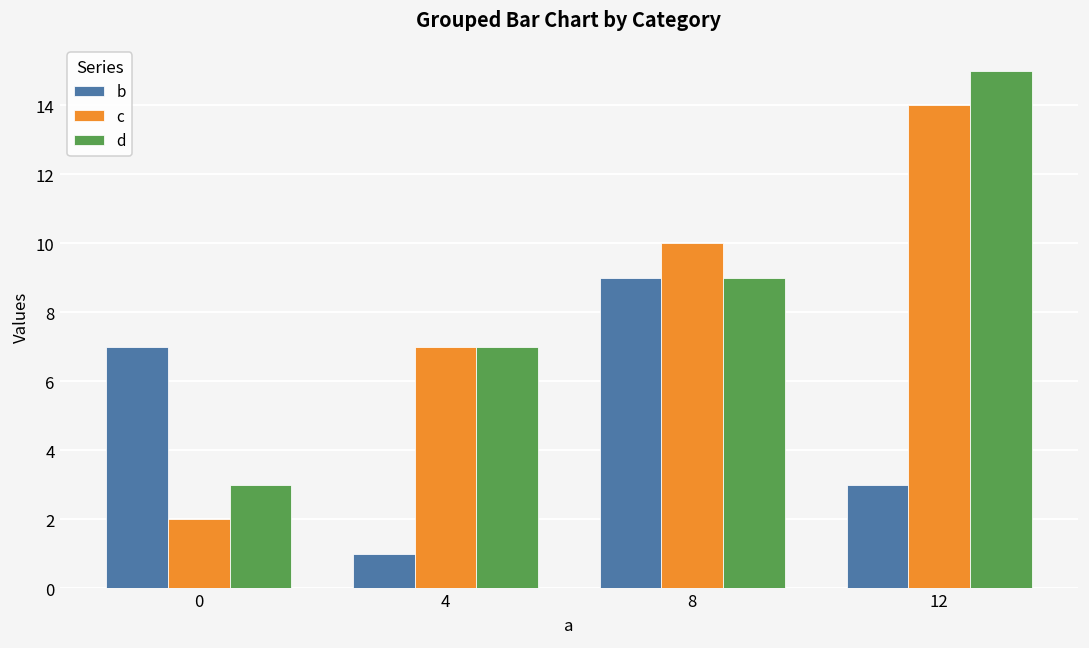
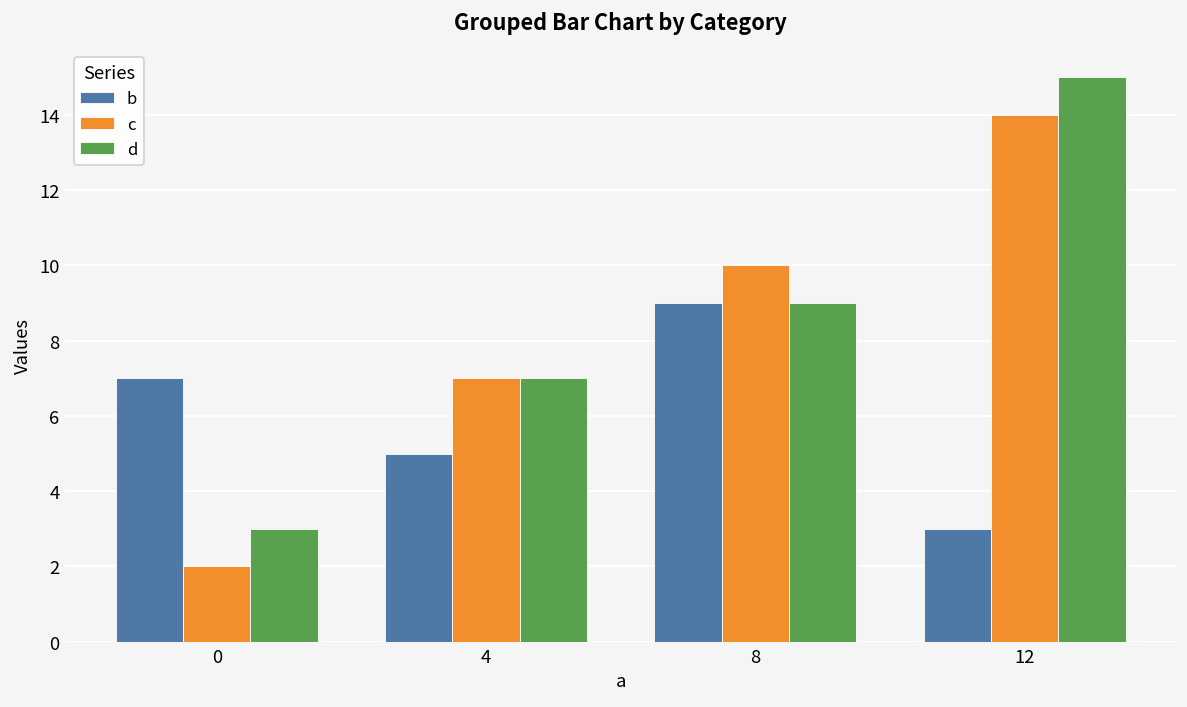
  {
    "b": {
      "0": 7,
-     "4": 1,
+     "4": 5,
      "8": 9,
      "12": 3
    },
    "c": {
      "0": 2,
      "4": 7,
      "8": 10,
      "12": 14
    },
    "d": {
      "0": 3,
      "4": 7,
      "8": 9,
      "12": 15
    }
  }
